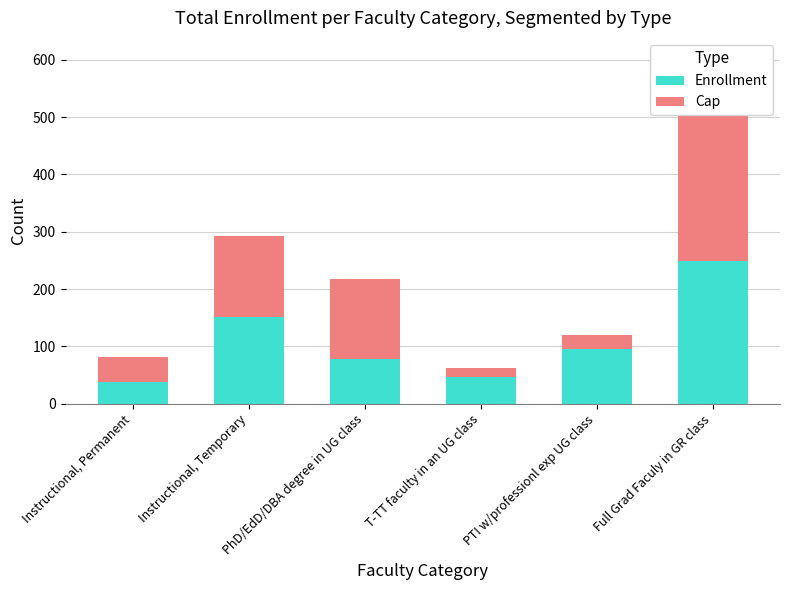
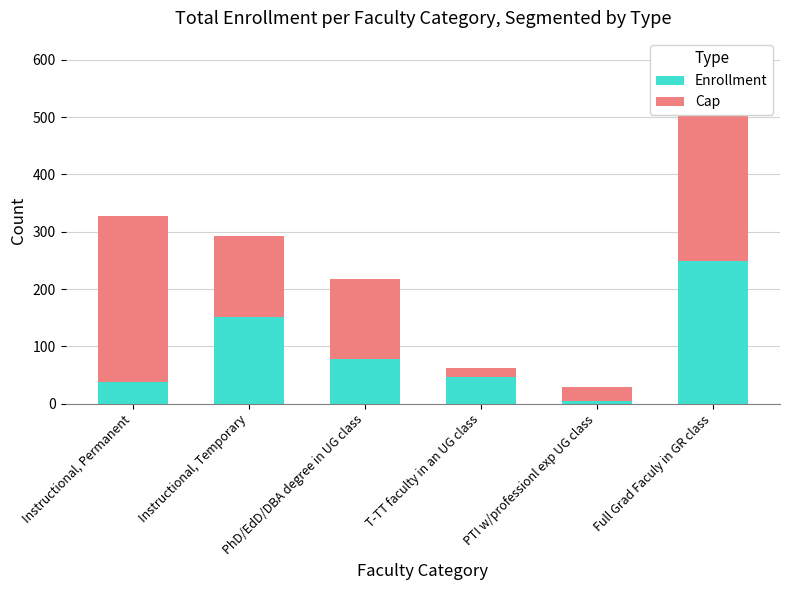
  {
    "Enrollment": {
      "Instructional, Permanent": 40,
      "Instructional, Temporary": 150,
      "PhD/EdD/DBA degree in UG class": 80,
      "T-TT faculty in an UG class": 50,
-     "PTI w/professionl exp UG class": 100,
+     "PTI w/professionl exp UG class": 10,
      "Full Grad Faculy in GR class": 250
    },
    "Cap": {
-     "Instructional, Permanent": 40,
+     "Instructional, Permanent": 290,
      "Instructional, Temporary": 140,
      "PhD/EdD/DBA degree in UG class": 140,
      "T-TT faculty in an UG class": 20,
      "PTI w/professionl exp UG class": 20
    }
  }
